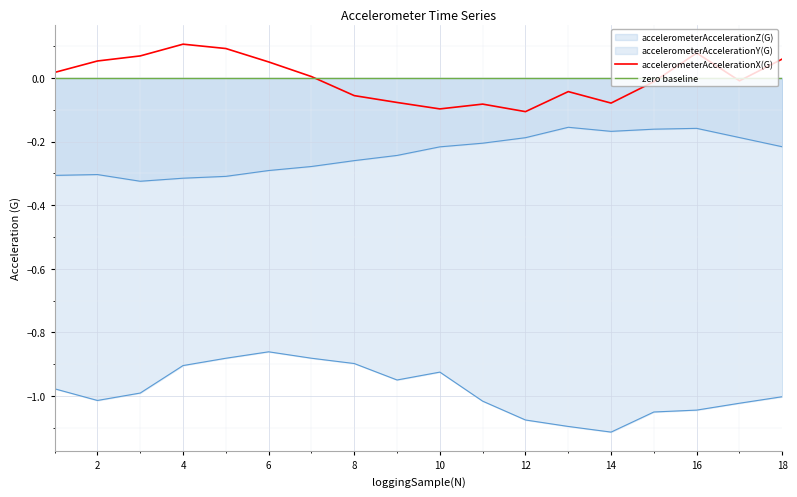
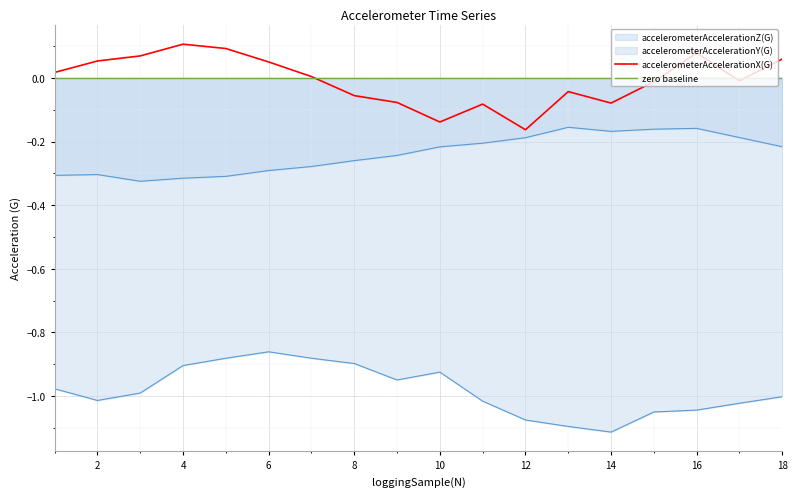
  {
    "accelerometerAccelerationX(G)": {
      "2": 0.05,
      "4": 0.11,
      "6": 0.05,
      "8": -0.06,
-     "10": -0.10,
-     "12": -0.11,
+     "10": -0.14,
+     "12": -0.16,
      "14": -0.08,
      "18": 0.06
    }
  }
